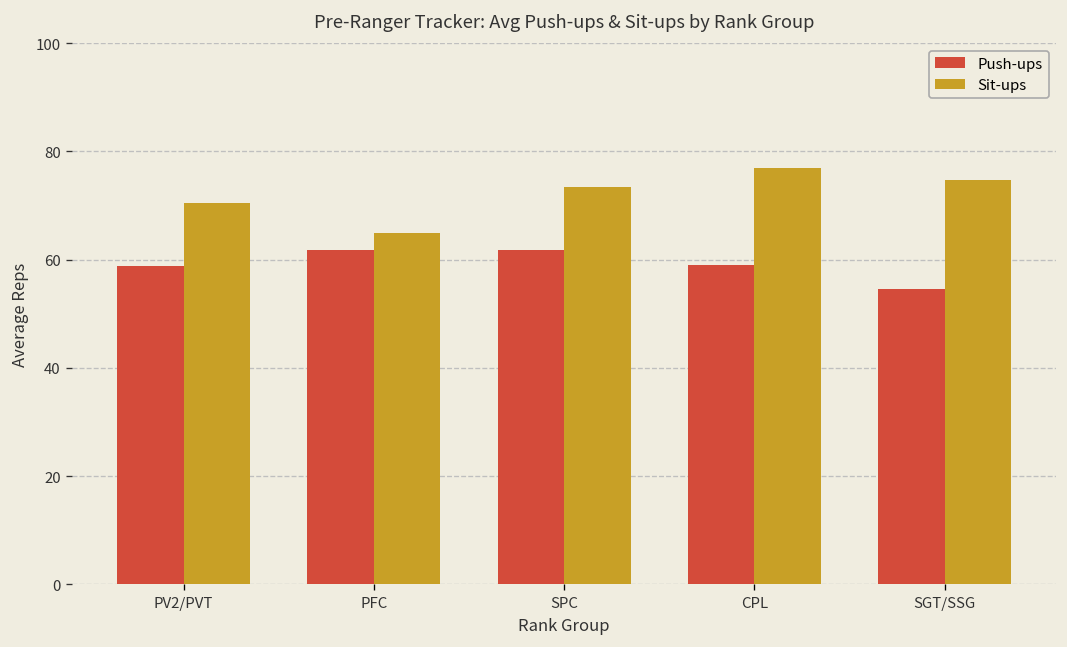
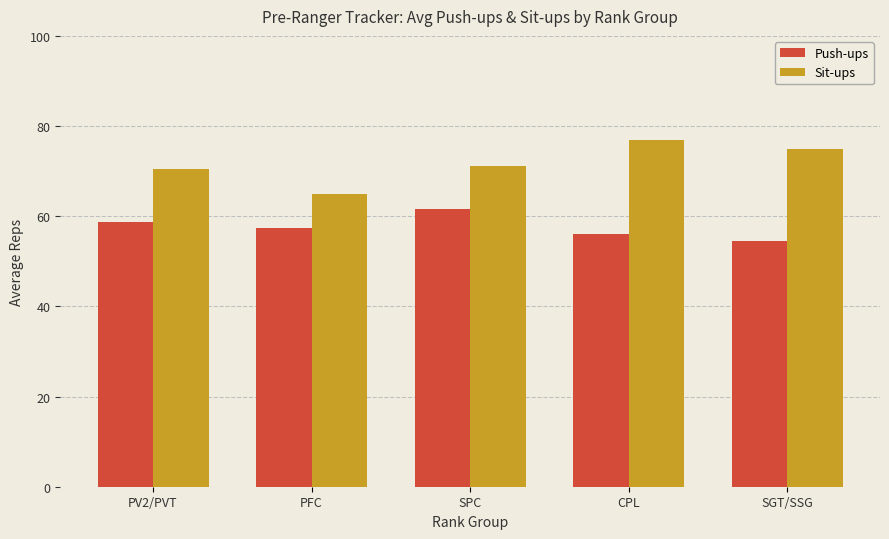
  {
    "Push-ups": {
      "PV2/PVT": 59,
-     "PFC": 62,
+     "PFC": 57,
      "SPC": 62,
-     "CPL": 59,
+     "CPL": 56,
      "SGT/SSG": 55
    },
    "Sit-ups": {
      "PV2/PVT": 71,
      "PFC": 65,
-     "SPC": 74,
+     "SPC": 71,
      "CPL": 77,
      "SGT/SSG": 75
    }
  }
